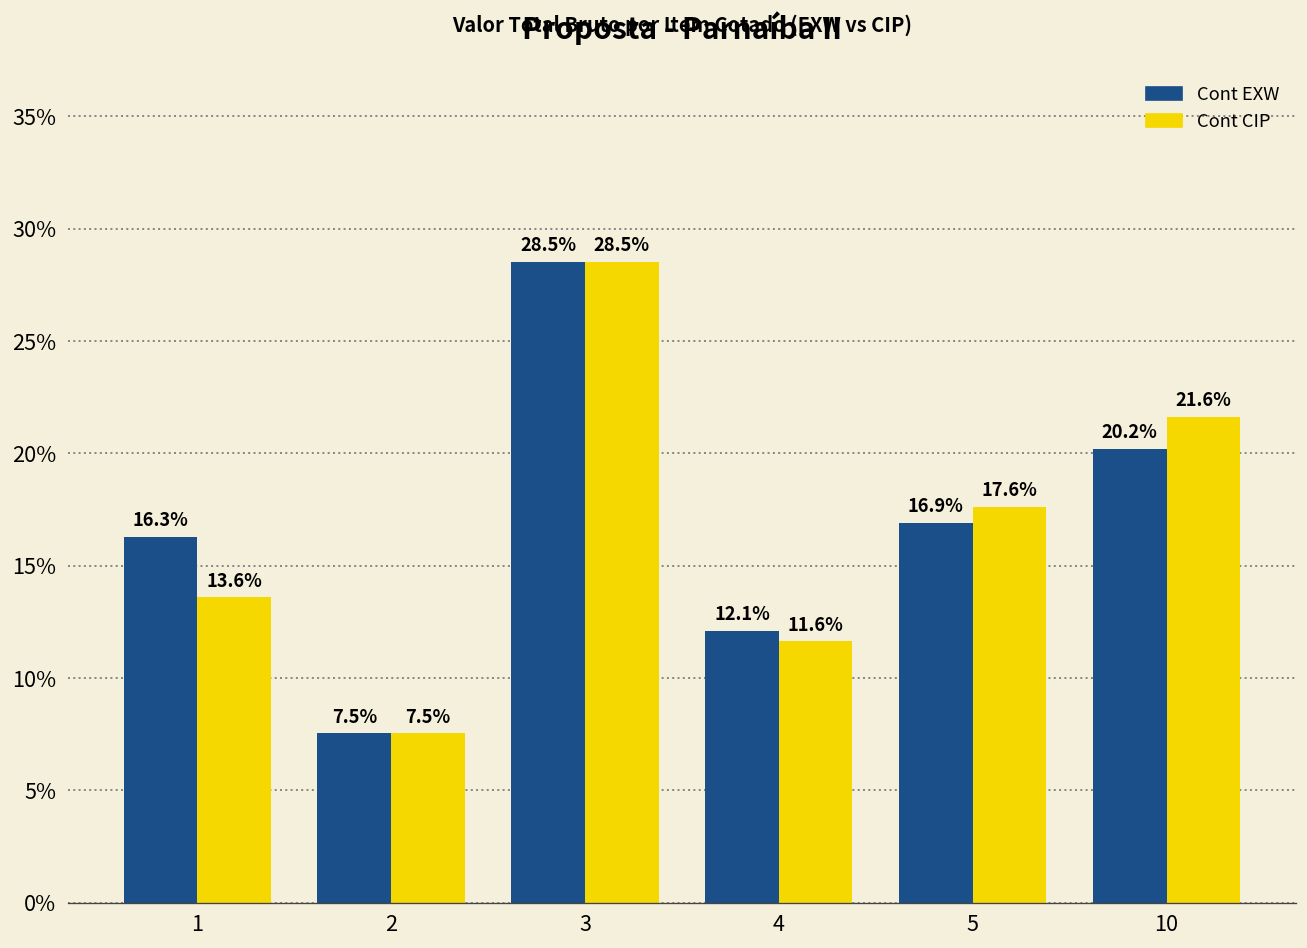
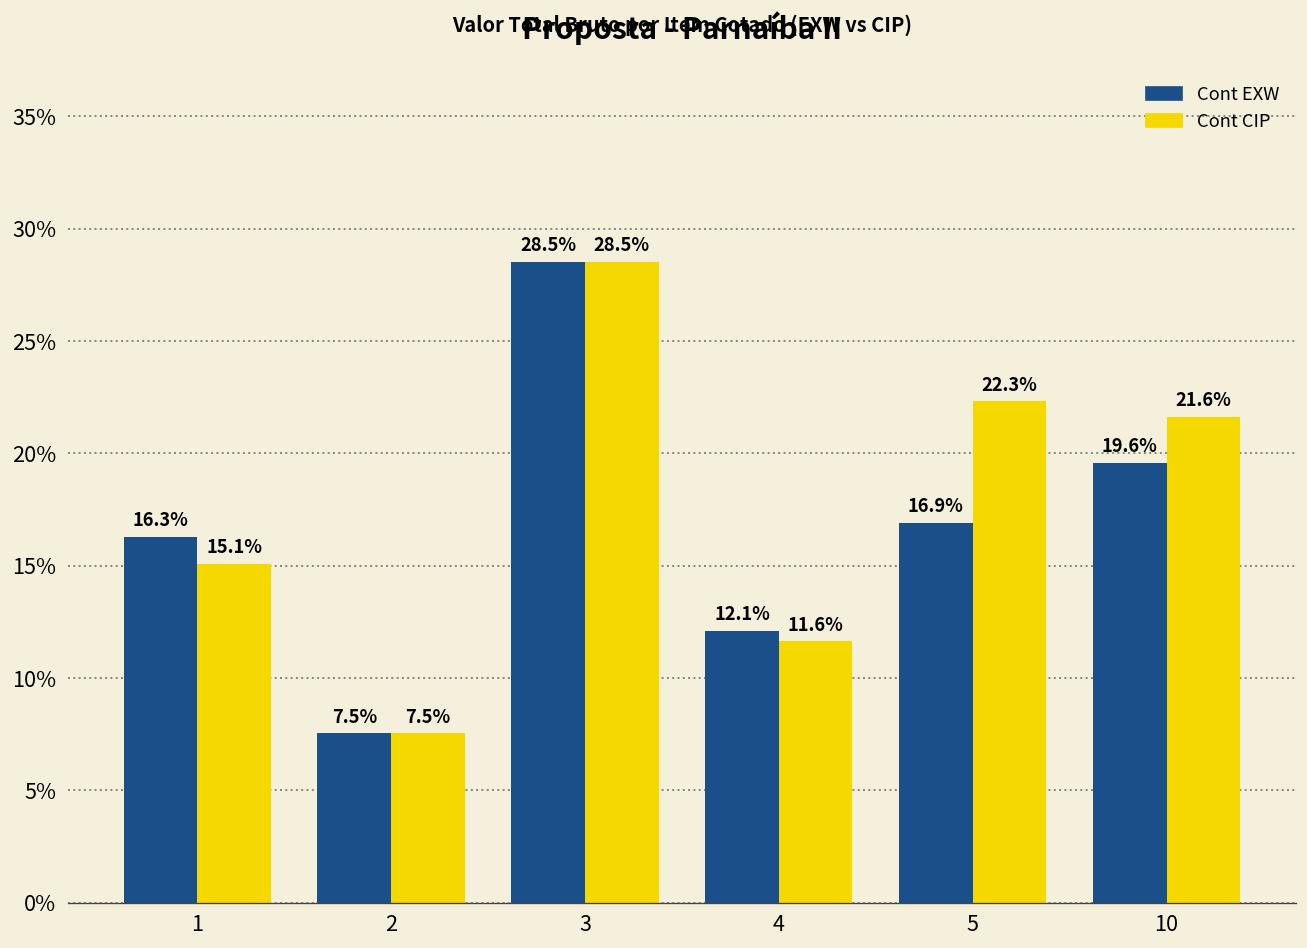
  {
    "Cont EXW": {
      "1": "16.3%",
      "2": "7.5%",
      "3": "28.5%",
      "4": "12.1%",
      "5": "16.9%",
-     "10": "20.2%"
+     "10": "19.6%"
    },
    "Cont CIP": {
-     "1": "13.6%",
+     "1": "15.1%",
      "2": "7.5%",
      "3": "28.5%",
      "4": "11.6%",
-     "5": "17.6%",
+     "5": "22.3%",
      "10": "21.6%"
    }
  }
